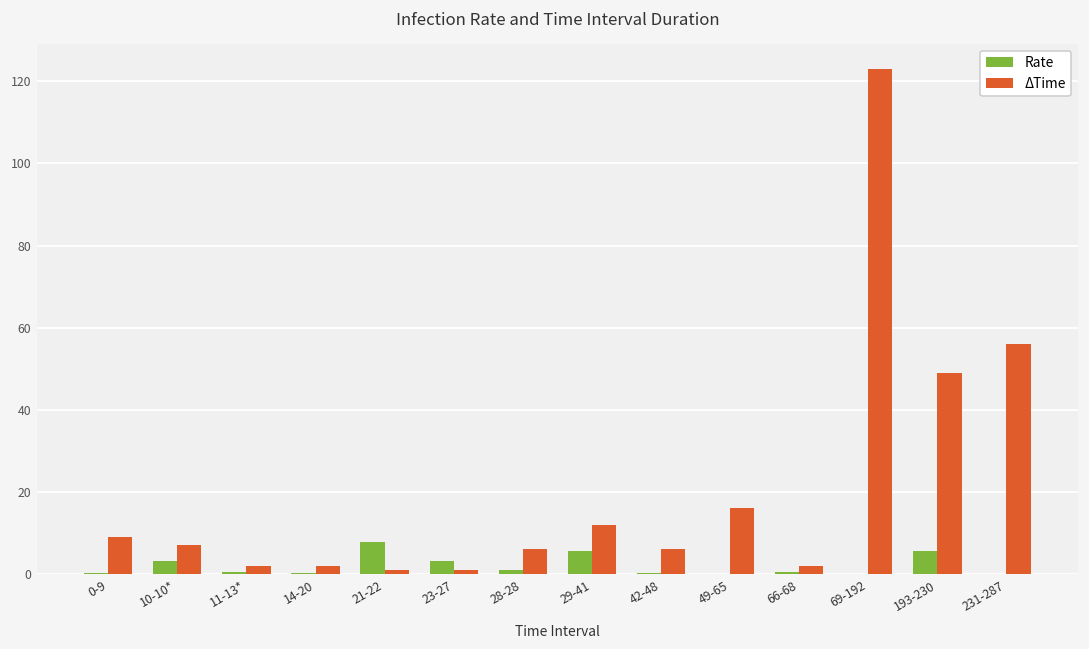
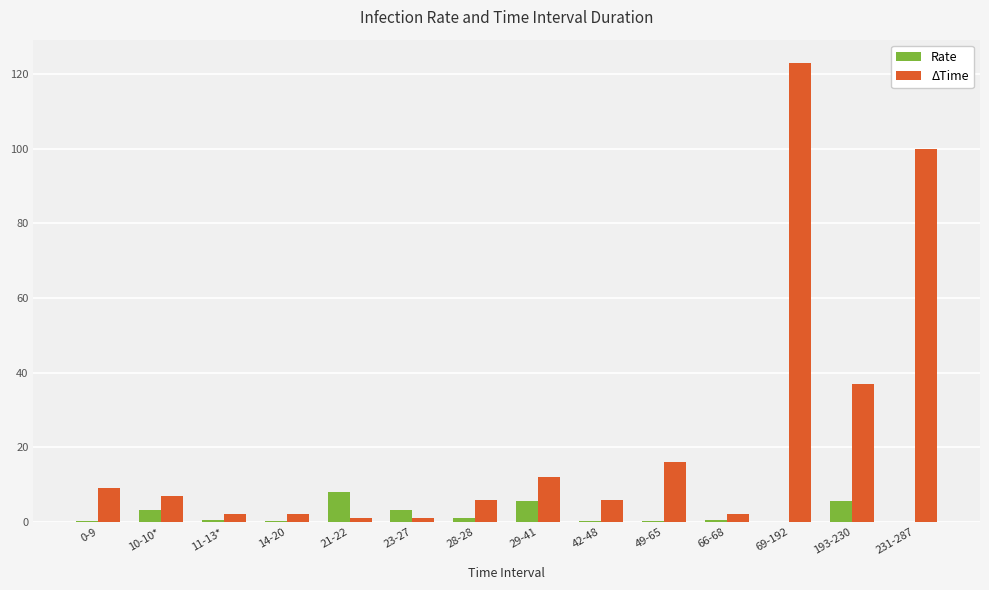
  {
    "Rate": {
      "10-10*": 3,
      "21-22": 8,
      "23-27": 3,
      "28-28": 1,
      "29-41": 6,
      "193-230": 6
    },
    "ΔTime": {
      "0-9": 9,
      "10-10*": 7,
      "11-13*": 2,
      "14-20": 2,
      "21-22": 1,
      "23-27": 1,
      "28-28": 6,
      "29-41": 12,
      "42-48": 6,
      "49-65": 16,
      "66-68": 2,
      "69-192": 123,
-     "193-230": 49,
-     "231-287": 56
+     "193-230": 37,
+     "231-287": 100
    }
  }
